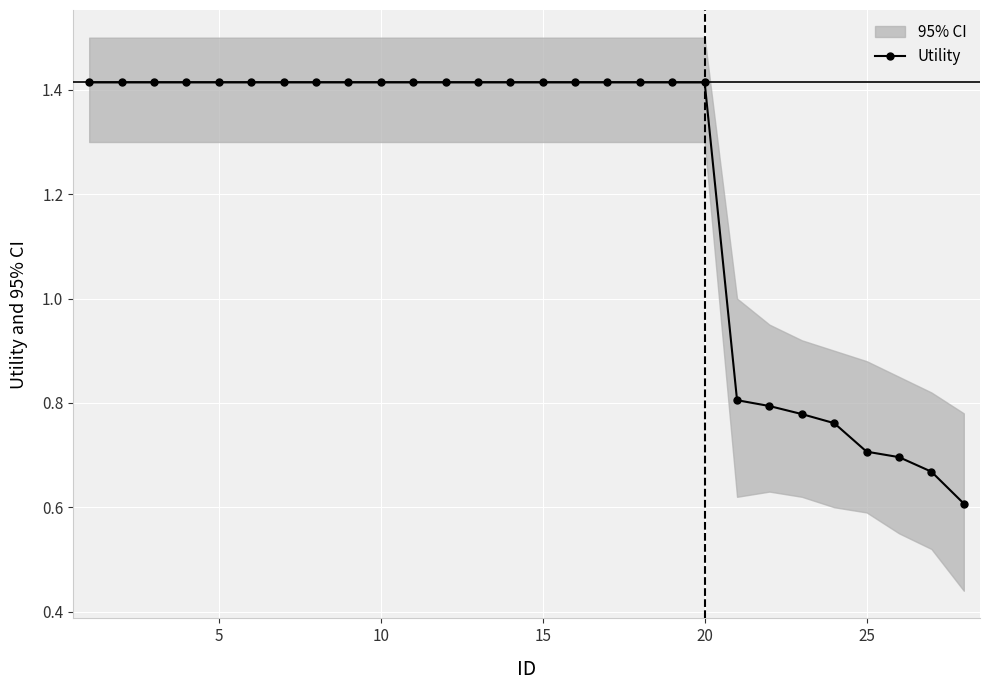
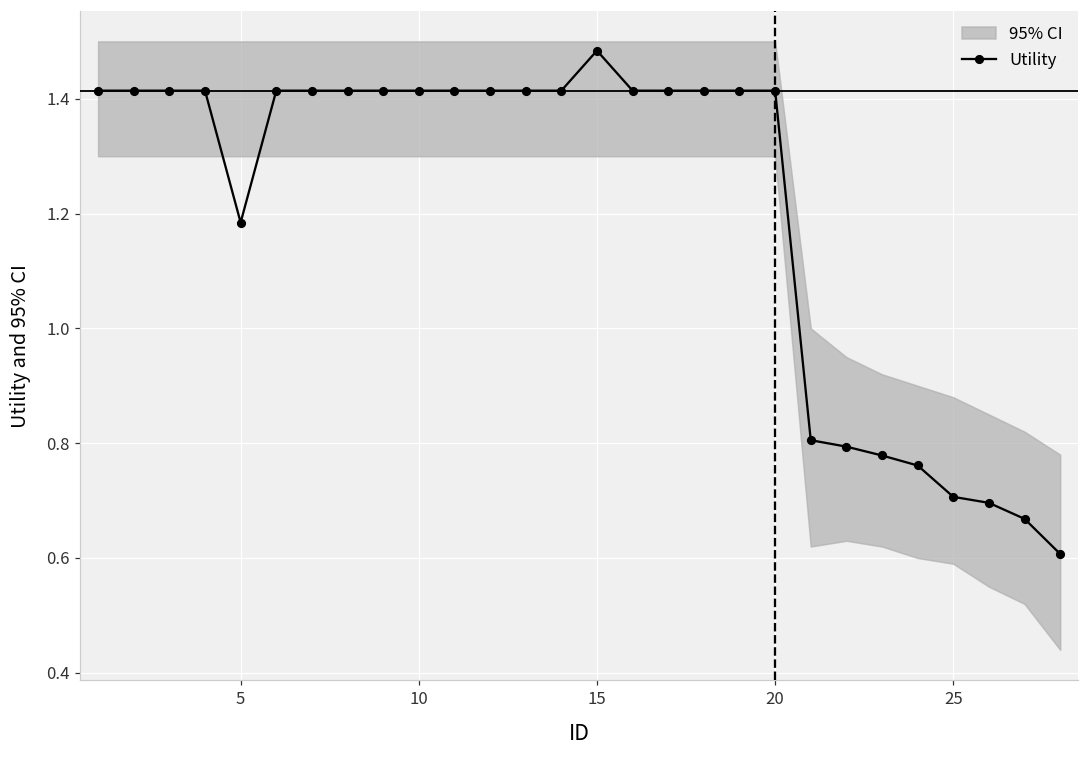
  {
    "Utility": {
-     "5": 1.41,
+     "5": 1.18,
      "10": 1.41,
-     "15": 1.41,
+     "15": 1.48,
      "20": 1.41,
      "25": 0.71
    }
  }
